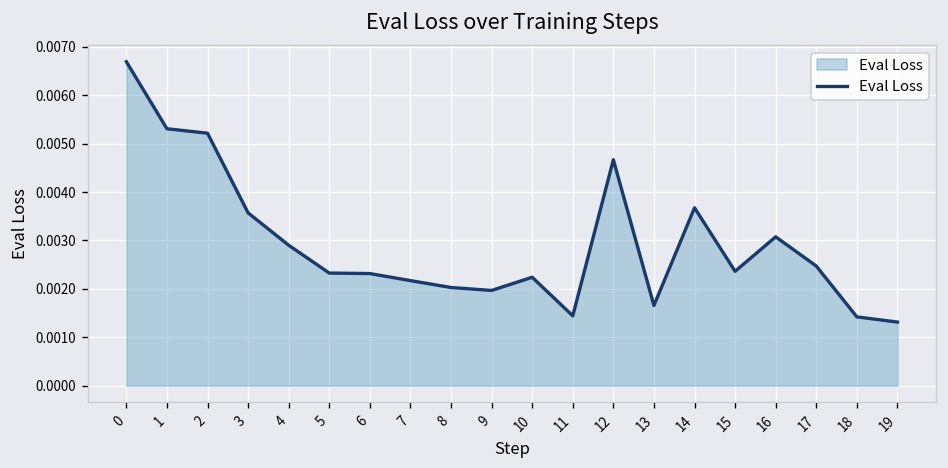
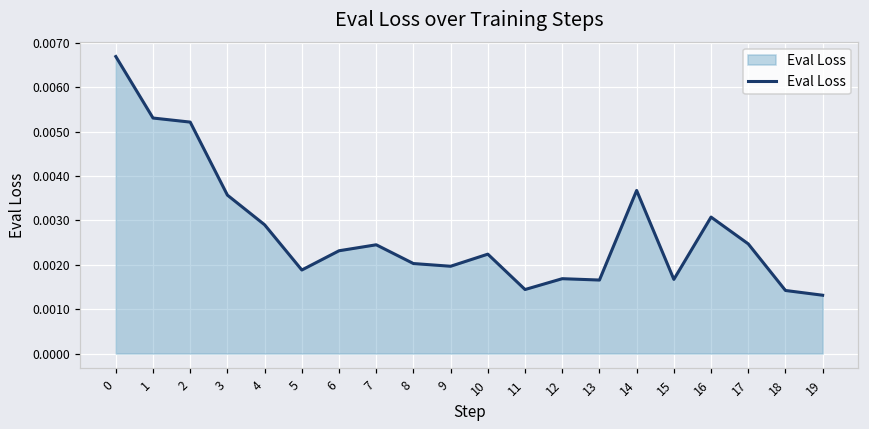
  {
    "0": 0.0067,
    "1": 0.0053,
    "2": 0.0052,
    "3": 0.0036,
    "4": 0.0029,
-   "5": 0.0023,
+   "5": 0.0019,
    "6": 0.0023,
-   "7": 0.0022,
+   "7": 0.0025,
    "8": 0.0020,
    "9": 0.0020,
    "10": 0.0022,
    "11": 0.0014,
-   "12": 0.0047,
+   "12": 0.0017,
    "13": 0.0017,
    "14": 0.0037,
-   "15": 0.0024,
+   "15": 0.0017,
    "16": 0.0031,
    "17": 0.0025,
    "18": 0.0014,
    "19": 0.0013
  }
